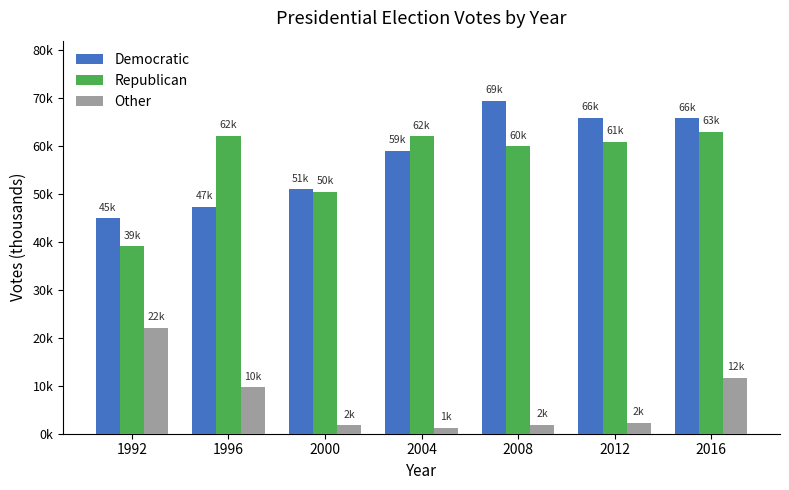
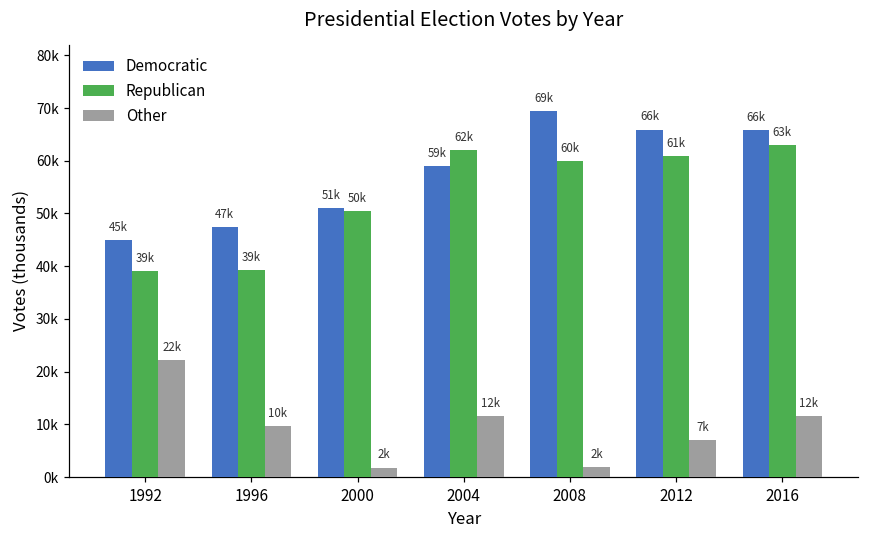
  {
    "Democratic": {
      "1992": "45k",
      "1996": "47k",
      "2000": "51k",
      "2004": "59k",
      "2008": "69k",
      "2012": "66k",
      "2016": "66k"
    },
    "Republican": {
      "1992": "39k",
-     "1996": "62k",
+     "1996": "39k",
      "2000": "50k",
      "2004": "62k",
      "2008": "60k",
      "2012": "61k",
      "2016": "63k"
    },
    "Other": {
      "1992": "22k",
      "1996": "10k",
      "2000": "2k",
-     "2004": "1k",
+     "2004": "12k",
      "2008": "2k",
-     "2012": "2k",
+     "2012": "7k",
      "2016": "12k"
    }
  }
